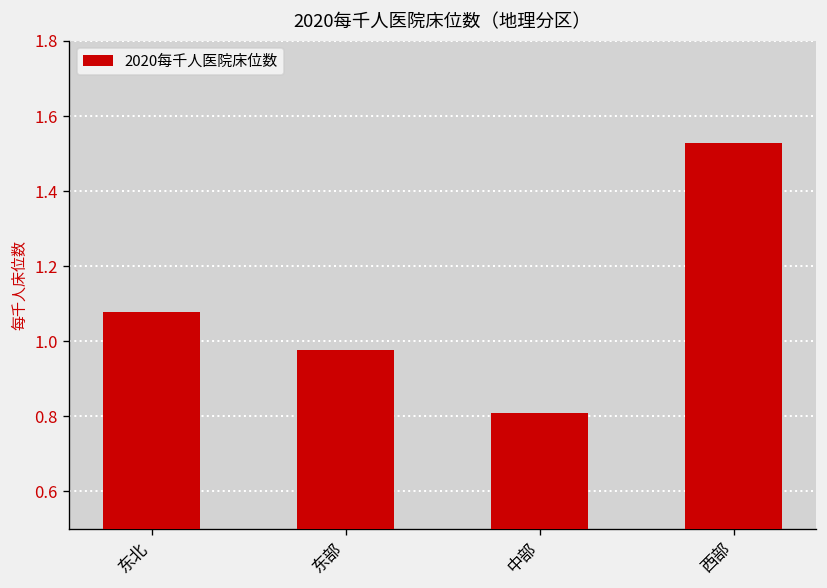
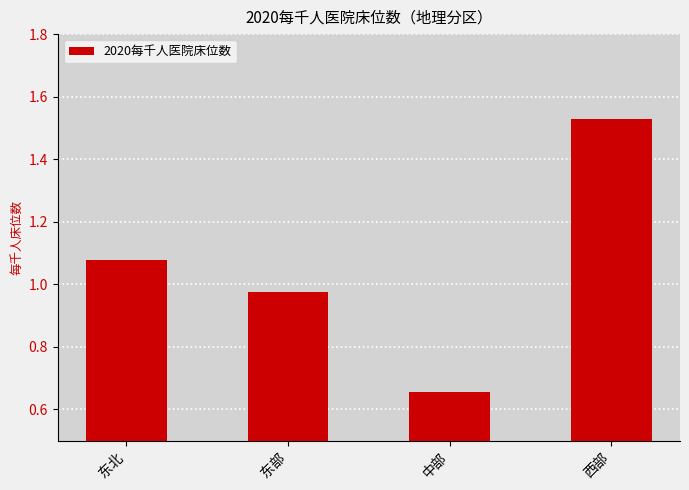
  {
    "东北": 1.08,
    "东部": 0.98,
-   "中部": 0.81,
+   "中部": 0.66,
    "西部": 1.53
  }
